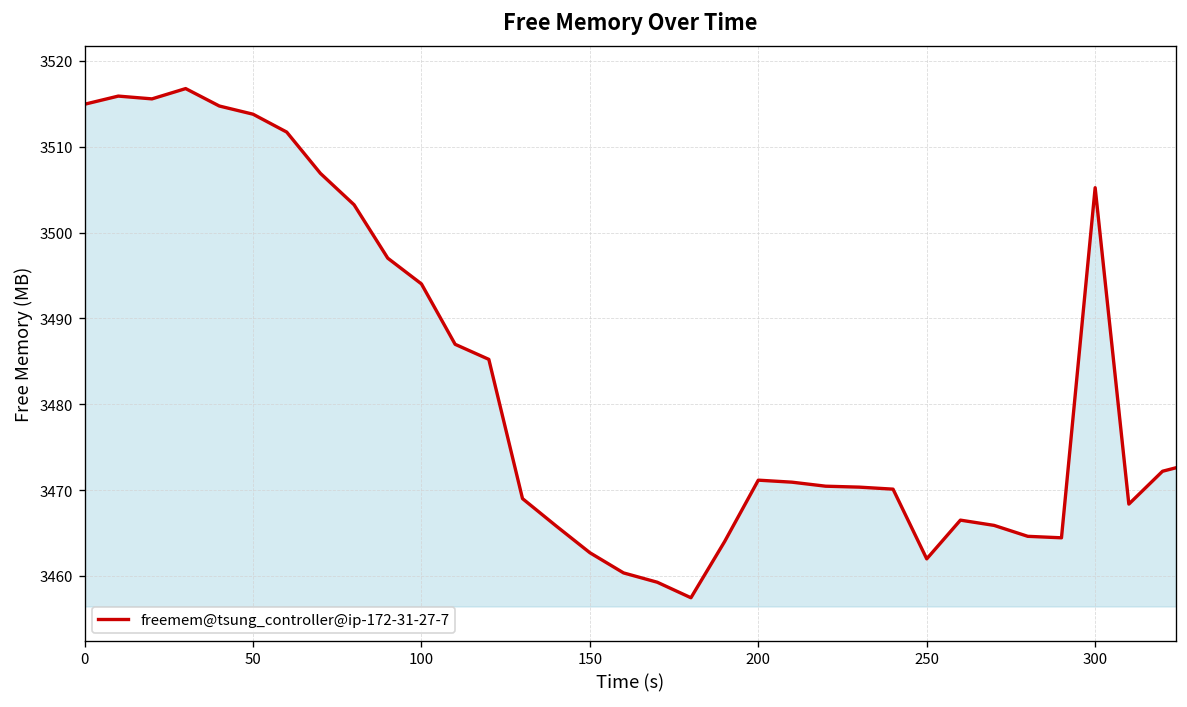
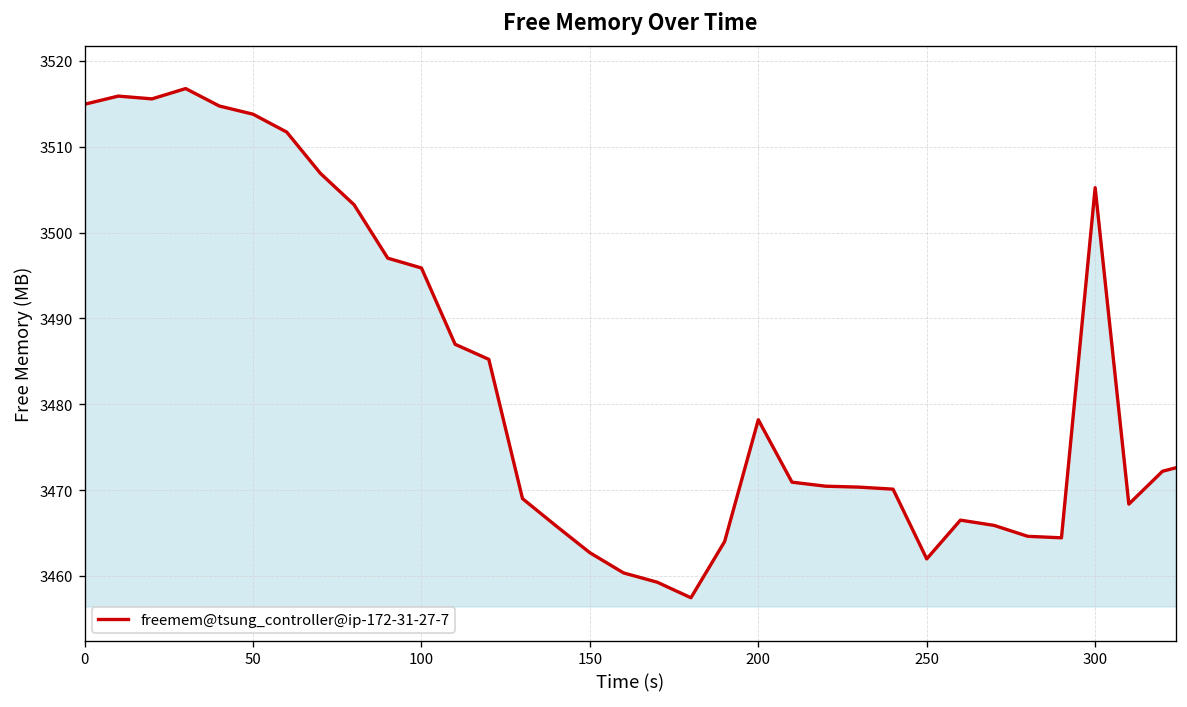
  {
    "0": 3515,
    "50": 3514,
-   "100": 3494,
+   "100": 3496,
    "150": 3463,
-   "200": 3471,
+   "200": 3478,
    "250": 3462,
    "300": 3505
  }
